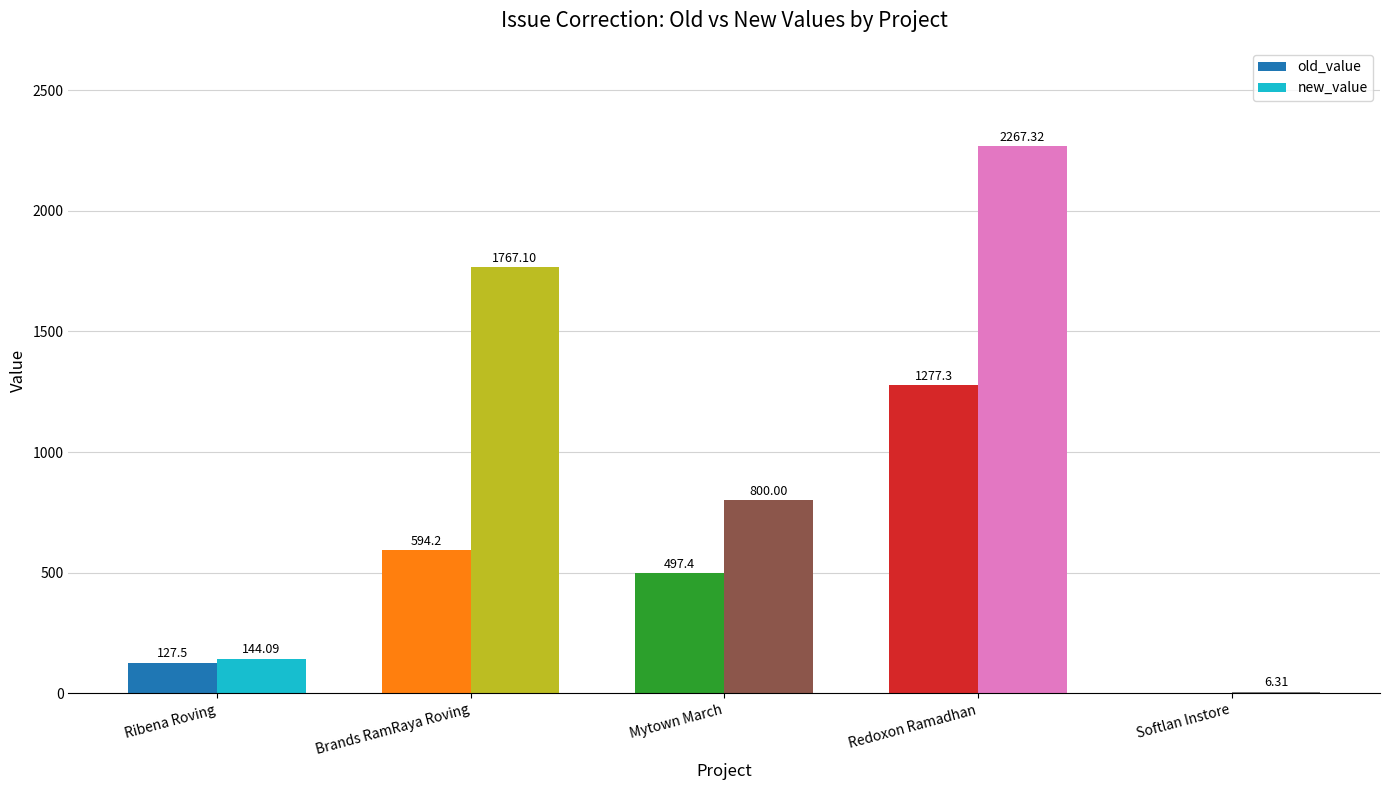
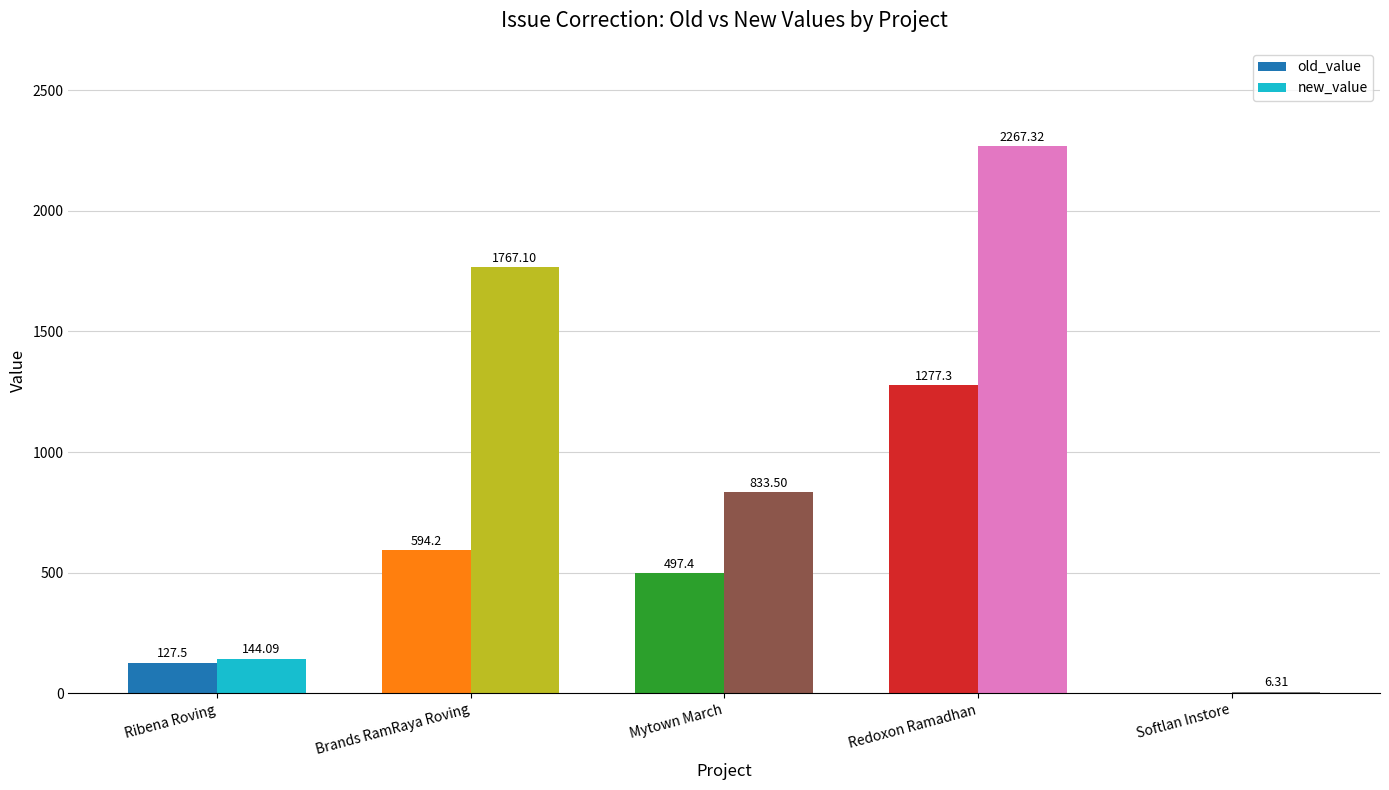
  {
    "old_value": {
      "Ribena Roving": 127.5,
      "Brands RamRaya Roving": 594.2,
      "Mytown March": 497.4,
      "Redoxon Ramadhan": 1277.3
    },
    "new_value": {
      "Ribena Roving": 144.09,
      "Brands RamRaya Roving": 1767.10,
-     "Mytown March": 800.00,
+     "Mytown March": 833.50,
      "Redoxon Ramadhan": 2267.32,
      "Softlan Instore": 6.31
    }
  }
